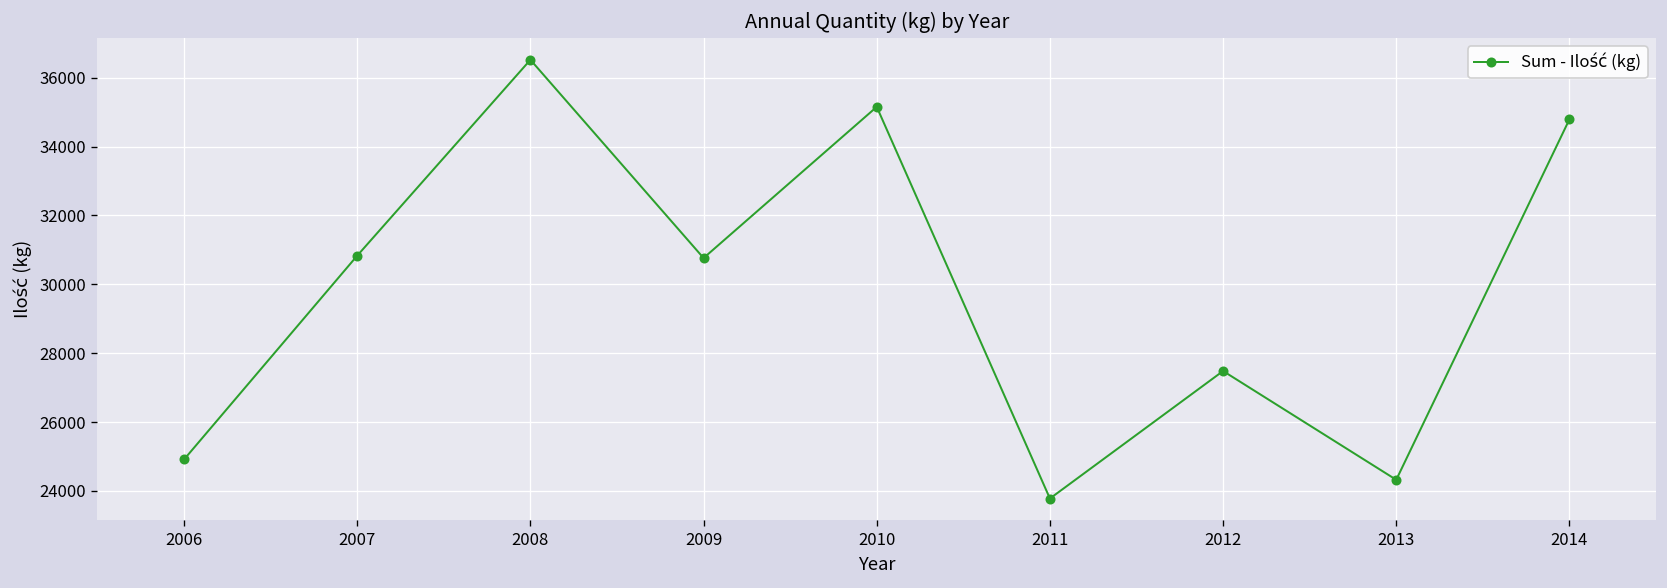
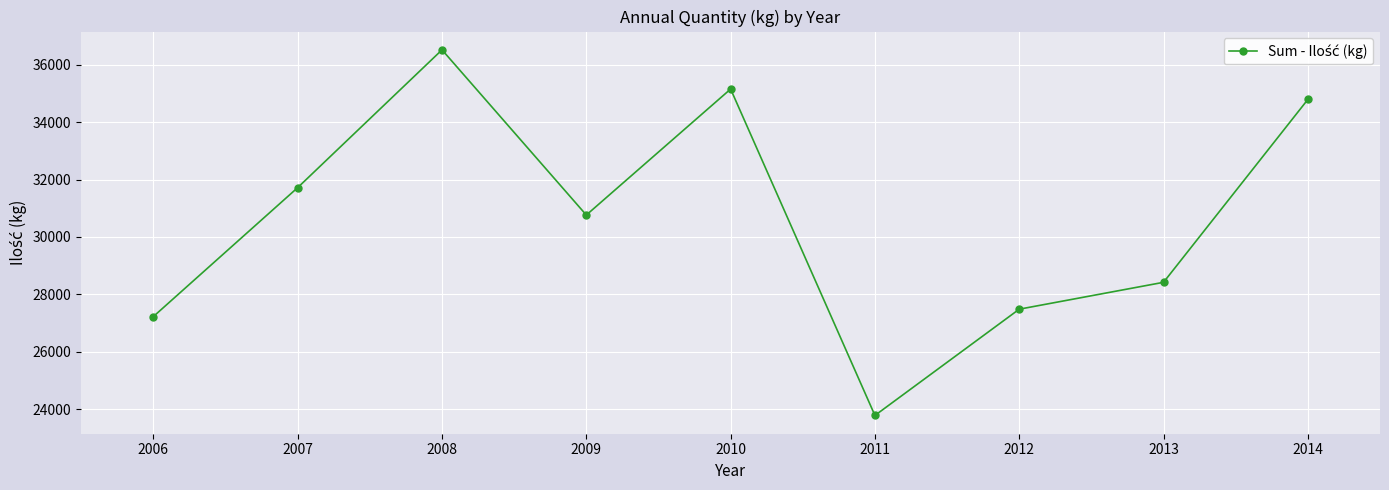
  {
-   "2006": 24900,
-   "2007": 30800,
+   "2006": 27200,
+   "2007": 31700,
    "2008": 36500,
    "2009": 30800,
    "2010": 35200,
    "2011": 23800,
    "2012": 27500,
-   "2013": 24300,
+   "2013": 28400,
    "2014": 34800
  }
